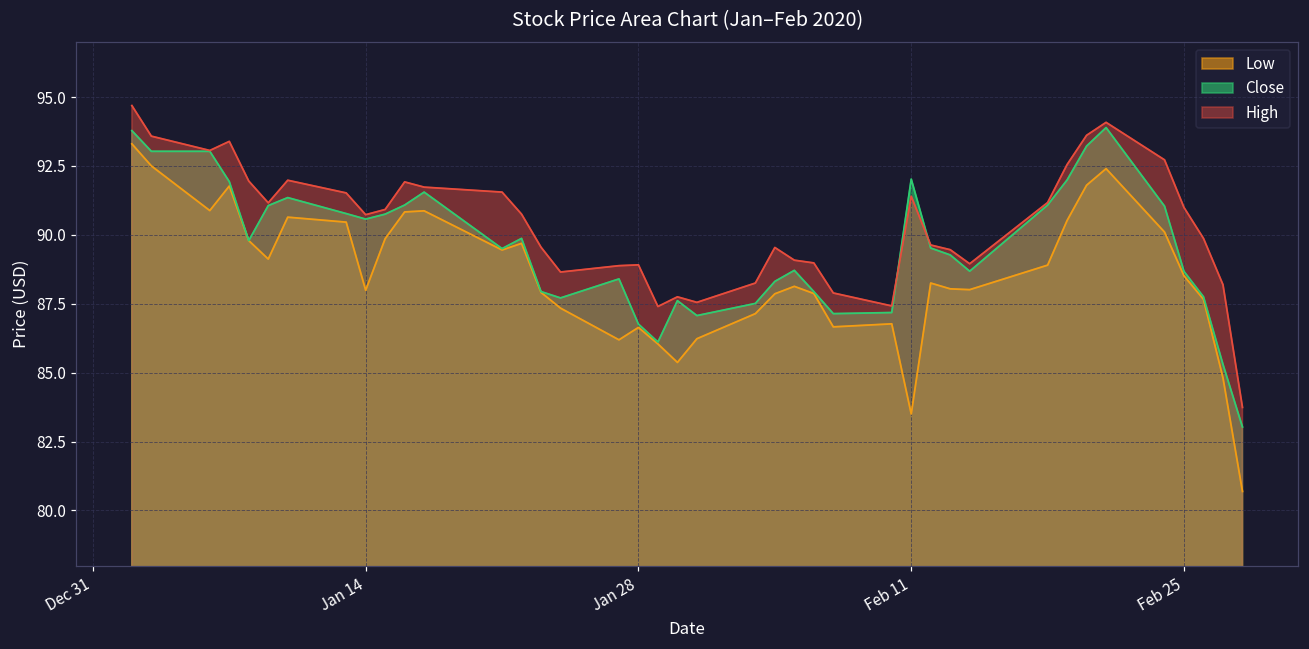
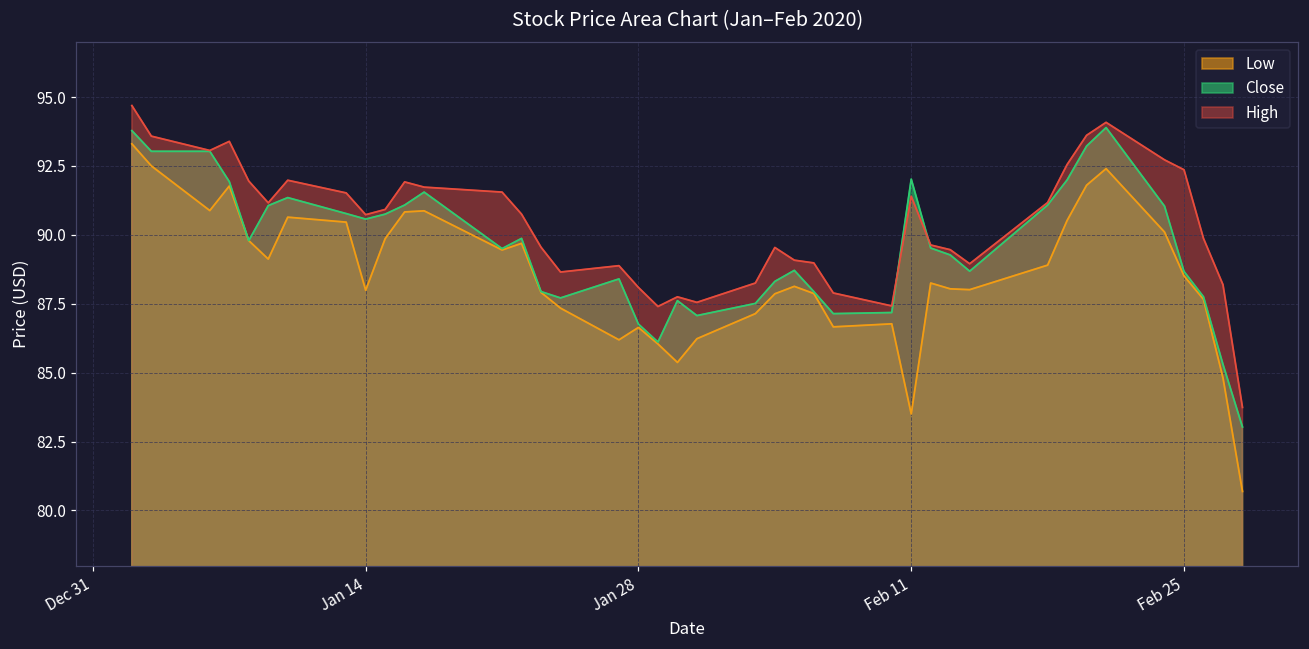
  {
    "Low": {
      "Jan 14": 88.0,
      "Jan 28": 86.6,
      "Feb 11": 83.5,
      "Feb 25": 88.5
    },
    "Close": {
      "Jan 14": 90.6,
      "Jan 28": 86.8,
      "Feb 11": 92.0,
      "Feb 25": 88.7
    },
    "High": {
      "Jan 14": 90.7,
-     "Jan 28": 88.9,
+     "Jan 28": 88.1,
      "Feb 11": 91.4,
-     "Feb 25": 91.0
+     "Feb 25": 92.4
    }
  }
